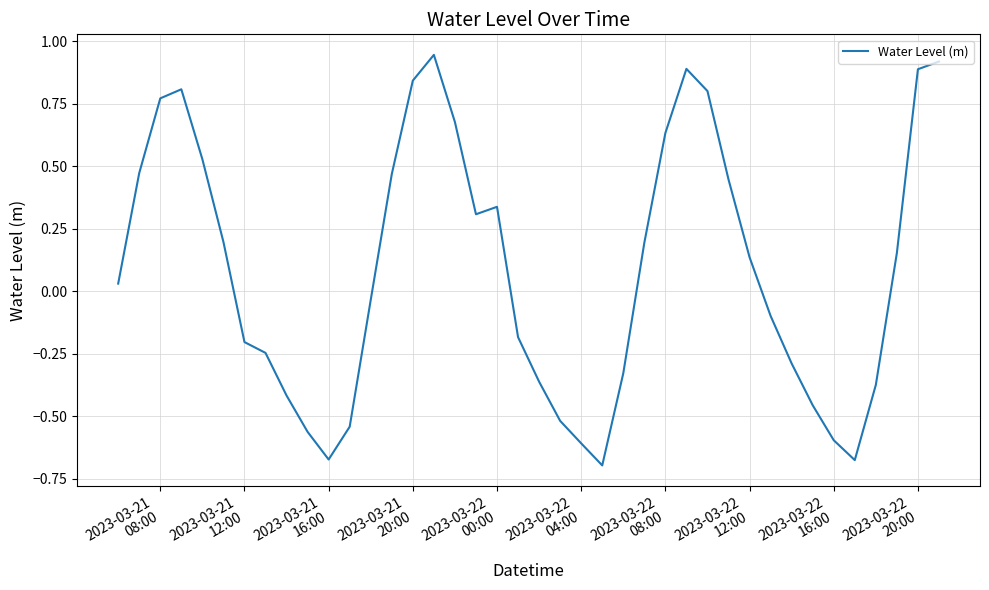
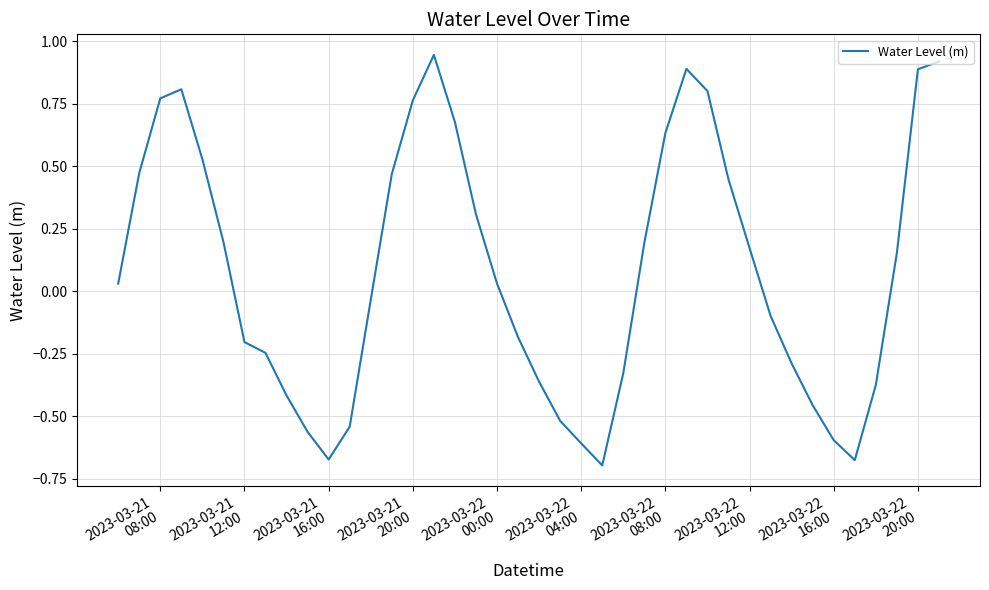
  {
    "2023-03-21 08:00": 0.77,
    "2023-03-21 12:00": -0.20,
    "2023-03-21 16:00": -0.67,
-   "2023-03-21 20:00": 0.84,
-   "2023-03-22 00:00": 0.34,
+   "2023-03-21 20:00": 0.76,
+   "2023-03-22 00:00": 0.03,
    "2023-03-22 04:00": -0.61,
    "2023-03-22 08:00": 0.63,
-   "2023-03-22 12:00": 0.14,
+   "2023-03-22 12:00": 0.17,
    "2023-03-22 16:00": -0.60,
    "2023-03-22 20:00": 0.89
  }
